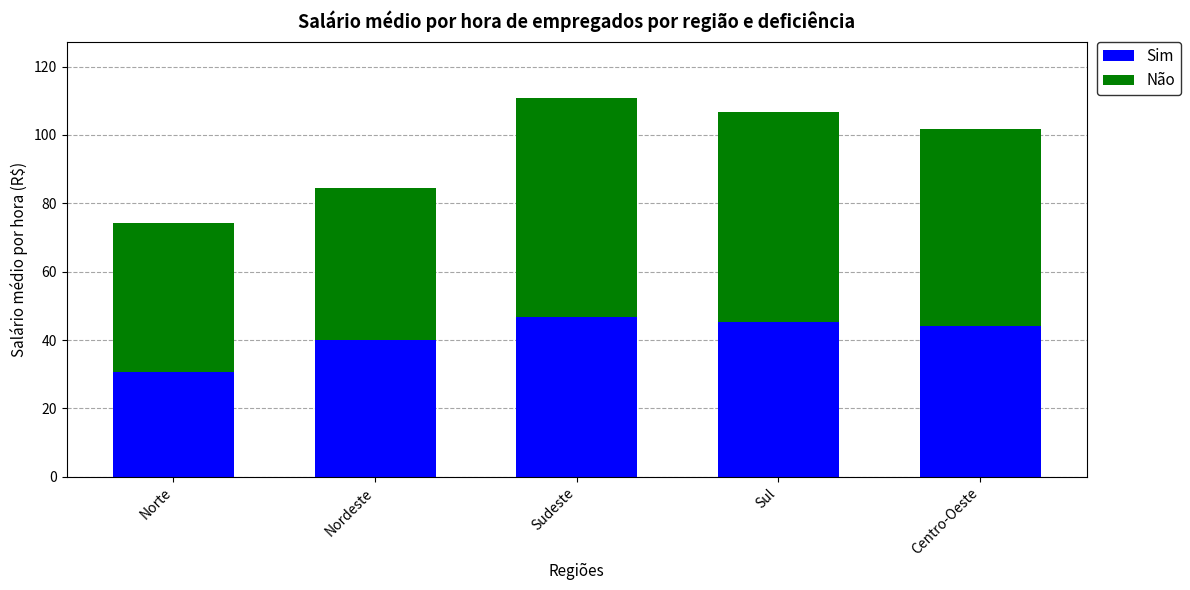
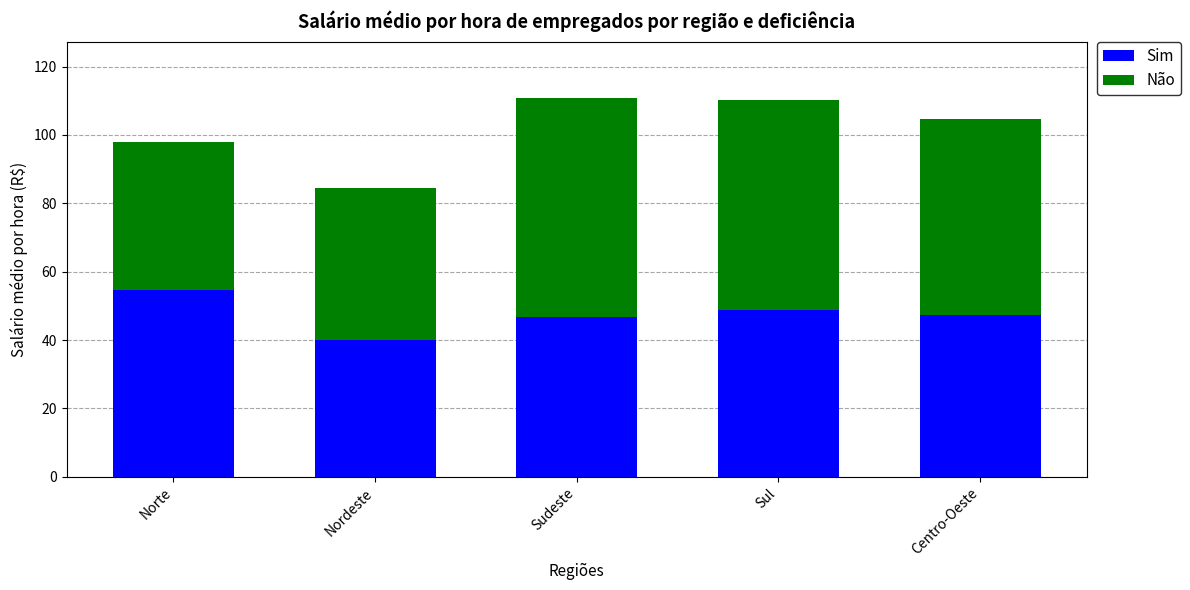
  {
    "Sim": {
-     "Norte": 31,
+     "Norte": 55,
      "Nordeste": 40,
      "Sudeste": 47,
-     "Sul": 45,
-     "Centro-Oeste": 44
+     "Sul": 49,
+     "Centro-Oeste": 47
    },
    "Não": {
      "Norte": 43,
      "Nordeste": 44,
      "Sudeste": 64,
      "Sul": 61,
      "Centro-Oeste": 57
    }
  }
